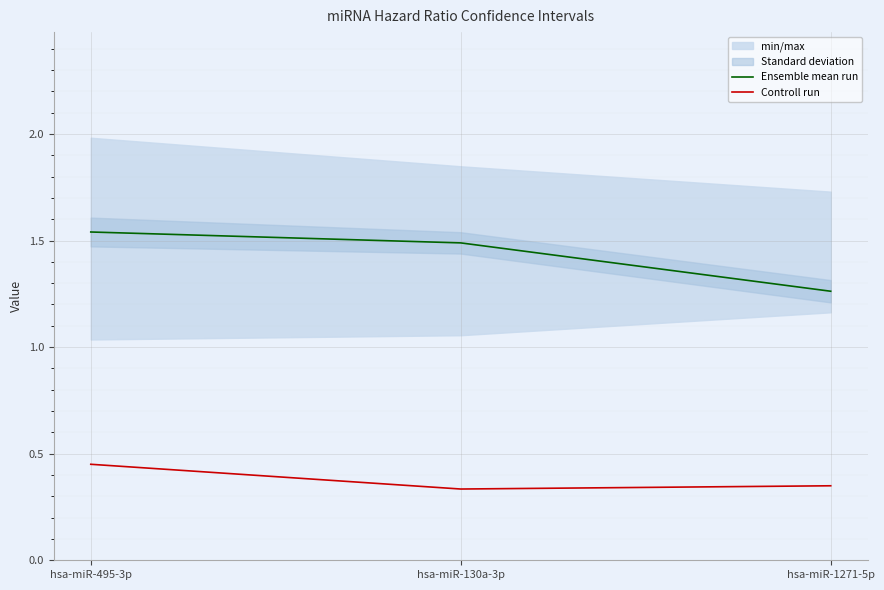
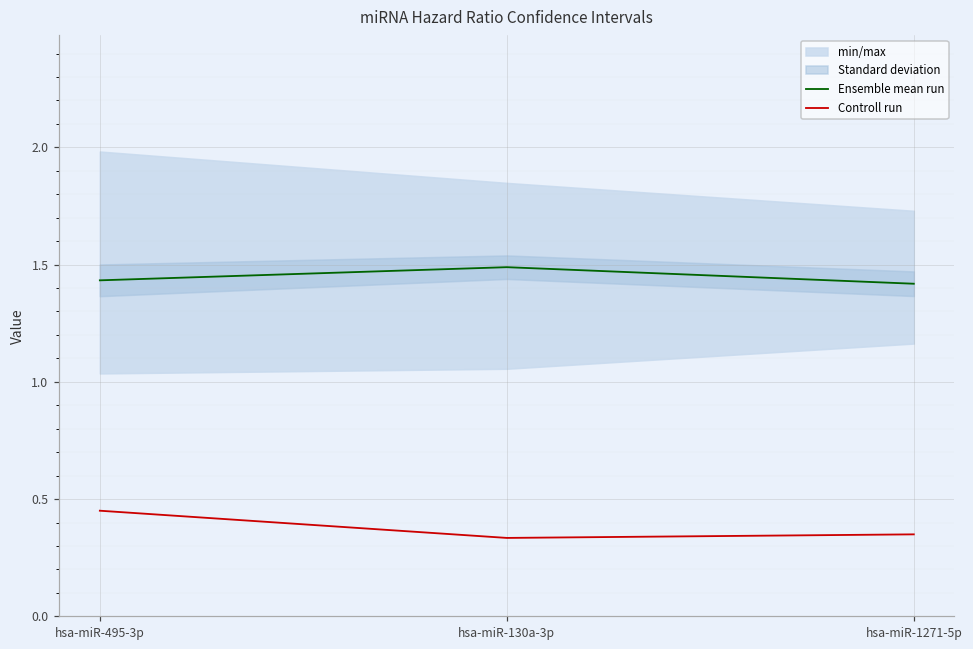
  {
    "Ensemble mean run": {
-     "hsa-miR-495-3p": 1.54,
+     "hsa-miR-495-3p": 1.43,
      "hsa-miR-130a-3p": 1.49,
-     "hsa-miR-1271-5p": 1.26
+     "hsa-miR-1271-5p": 1.42
    },
    "Controll run": {
      "hsa-miR-495-3p": 0.45,
      "hsa-miR-130a-3p": 0.33,
      "hsa-miR-1271-5p": 0.35
    }
  }
